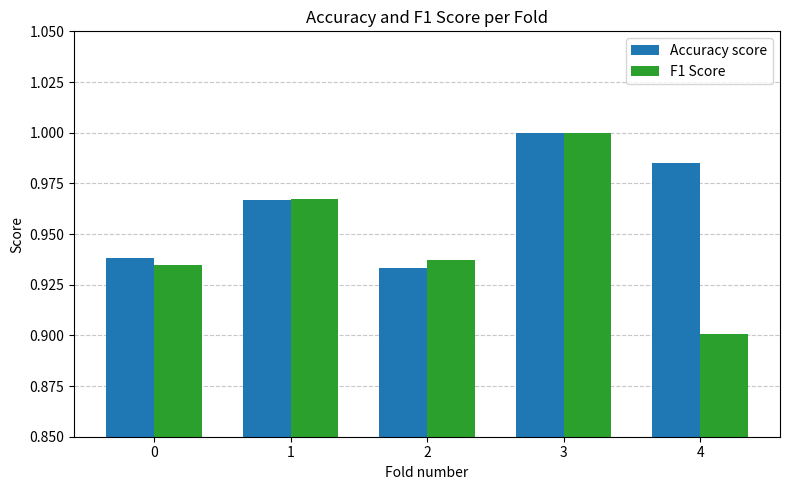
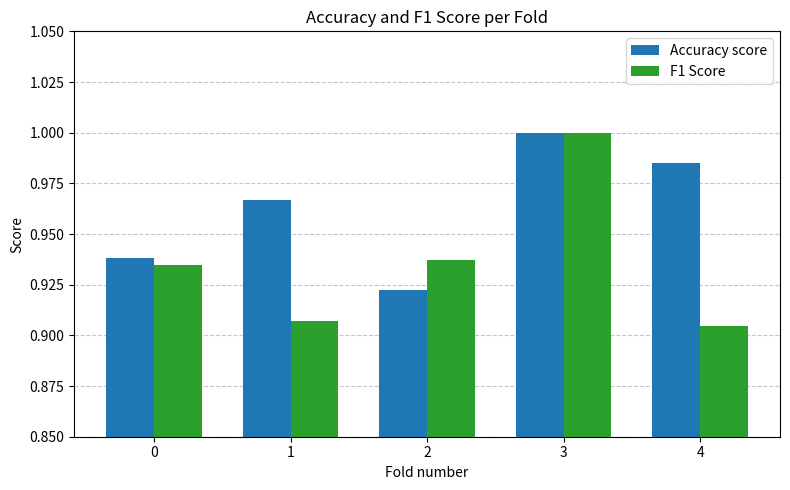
  {
    "Accuracy score": {
      "0": 0.938,
      "1": 0.967,
-     "2": 0.933,
+     "2": 0.922,
      "3": 1.000,
      "4": 0.985
    },
    "F1 Score": {
      "0": 0.935,
-     "1": 0.967,
+     "1": 0.907,
      "2": 0.937,
      "3": 1.000,
-     "4": 0.901
+     "4": 0.905
    }
  }
